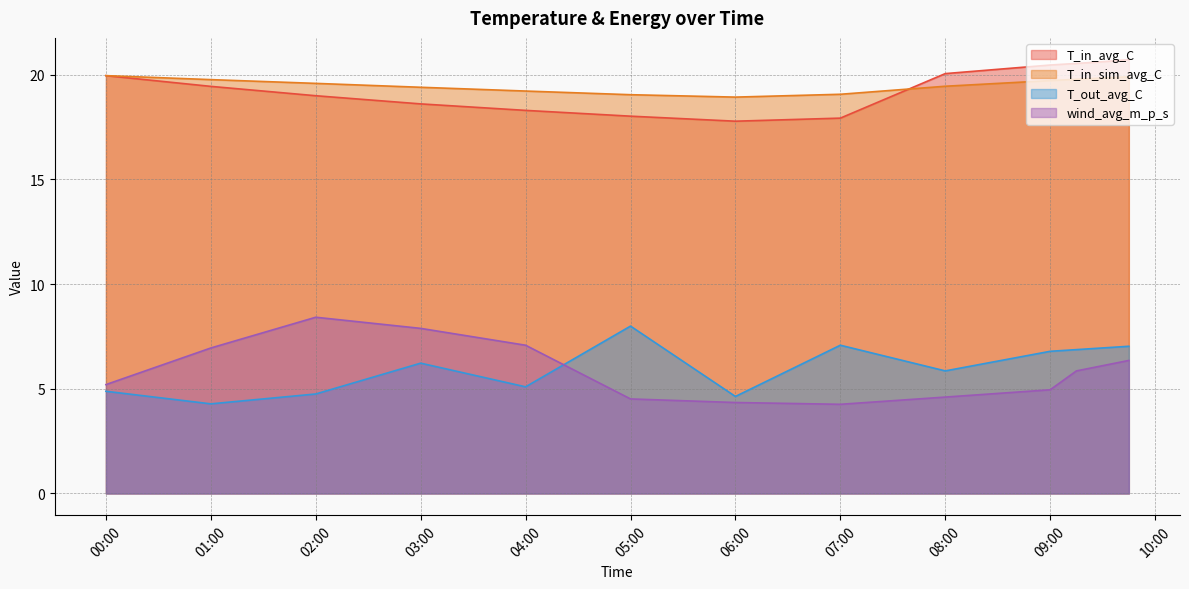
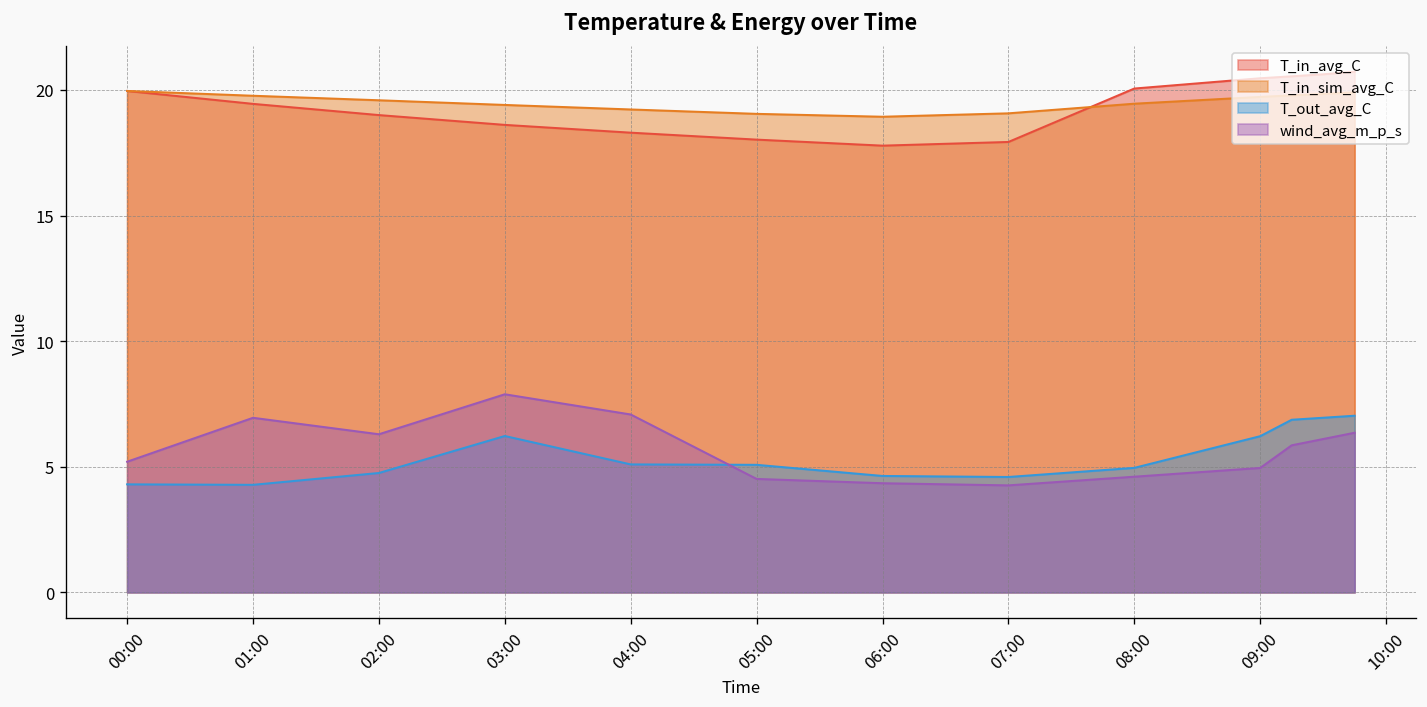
  {
    "T_out_avg_C": {
-     "00:00": 4.9,
+     "00:00": 4.3,
      "01:00": 4.3,
      "02:00": 4.8,
      "03:00": 6.2,
      "04:00": 5.1,
-     "05:00": 8.0,
+     "05:00": 5.1,
      "06:00": 4.6,
-     "07:00": 7.1,
-     "08:00": 5.9,
-     "09:00": 6.8
+     "07:00": 4.6,
+     "08:00": 5.0,
+     "09:00": 6.2
    },
    "wind_avg_m_p_s": {
      "00:00": 5.2,
      "01:00": 6.9,
-     "02:00": 8.4,
+     "02:00": 6.3,
      "03:00": 7.9,
      "04:00": 7.1,
      "05:00": 4.5,
      "06:00": 4.3,
      "07:00": 4.3,
      "08:00": 4.6,
      "09:00": 5.0
    }
  }
